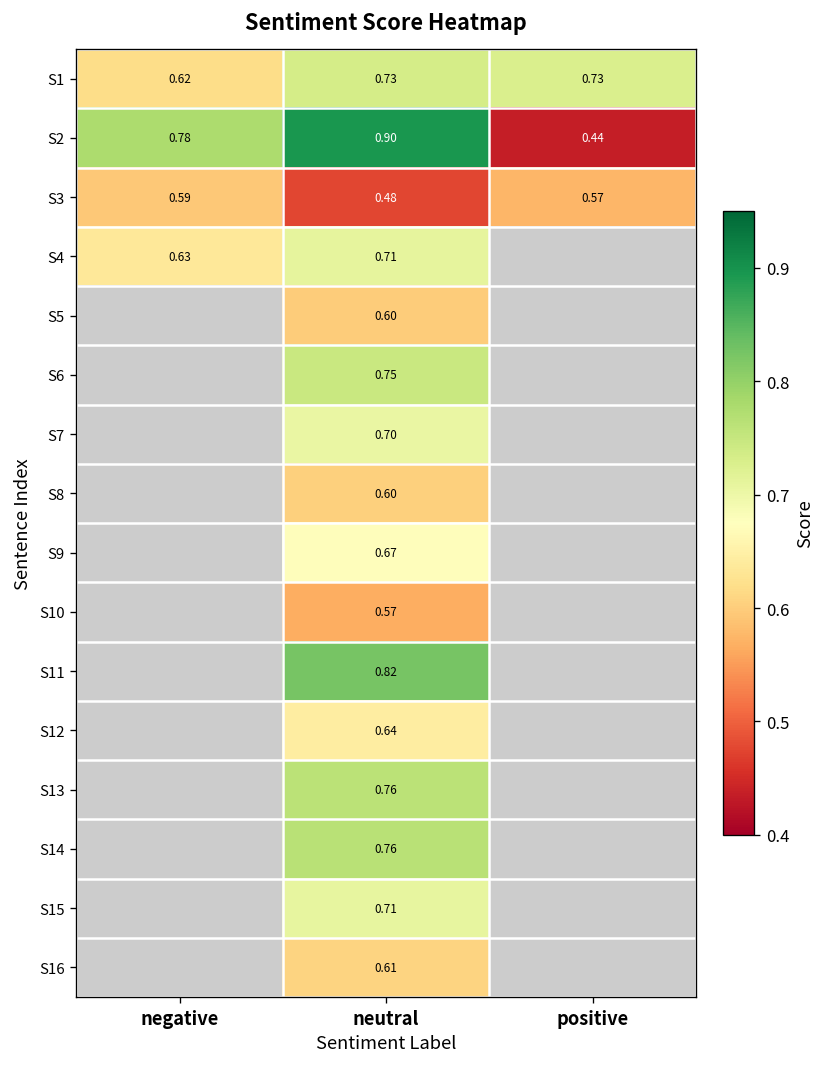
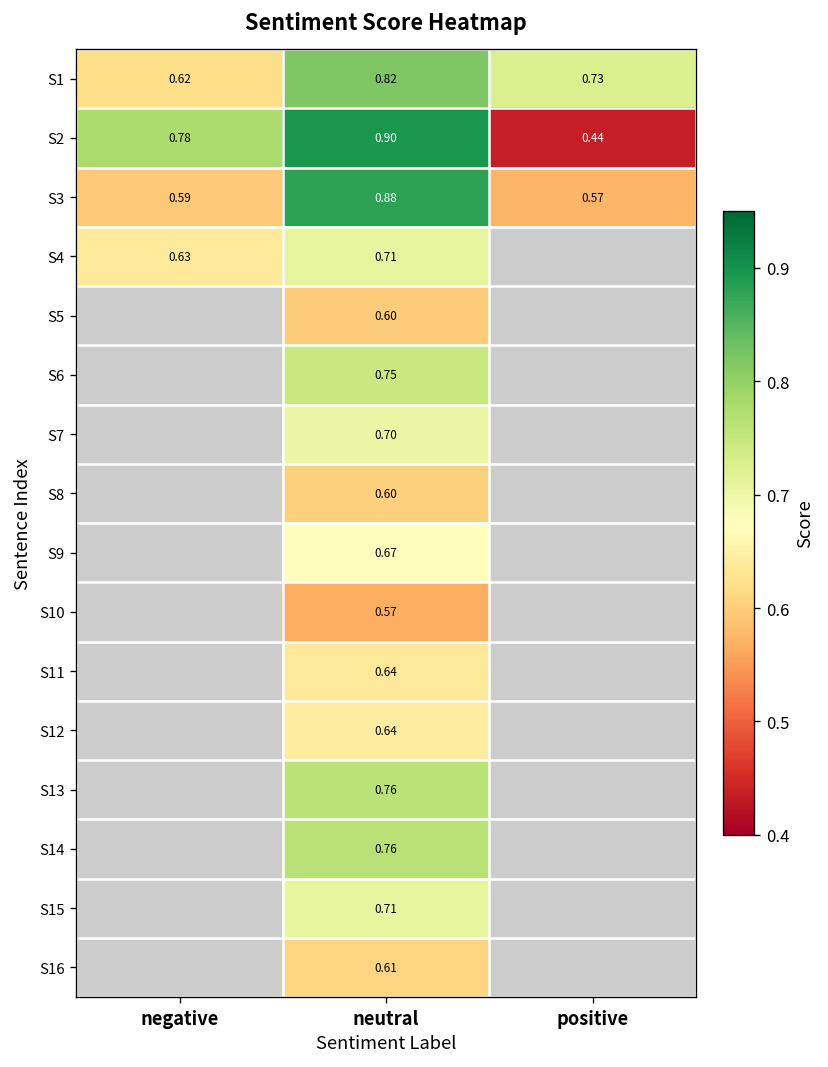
  {
    "S1": {
      "negative": 0.62,
-     "neutral": 0.73,
+     "neutral": 0.82,
      "positive": 0.73
    },
    "S2": {
      "negative": 0.78,
      "neutral": 0.90,
      "positive": 0.44
    },
    "S3": {
      "negative": 0.59,
-     "neutral": 0.48,
+     "neutral": 0.88,
      "positive": 0.57
    },
    "S4": {
      "negative": 0.63,
      "neutral": 0.71
    },
    "S5": {
      "neutral": 0.60
    },
    "S6": {
      "neutral": 0.75
    },
    "S7": {
      "neutral": 0.70
    },
    "S8": {
      "neutral": 0.60
    },
    "S9": {
      "neutral": 0.67
    },
    "S10": {
      "neutral": 0.57
    },
    "S11": {
-     "neutral": 0.82
+     "neutral": 0.64
    },
    "S12": {
      "neutral": 0.64
    },
    "S13": {
      "neutral": 0.76
    },
    "S14": {
      "neutral": 0.76
    },
    "S15": {
      "neutral": 0.71
    },
    "S16": {
      "neutral": 0.61
    }
  }
